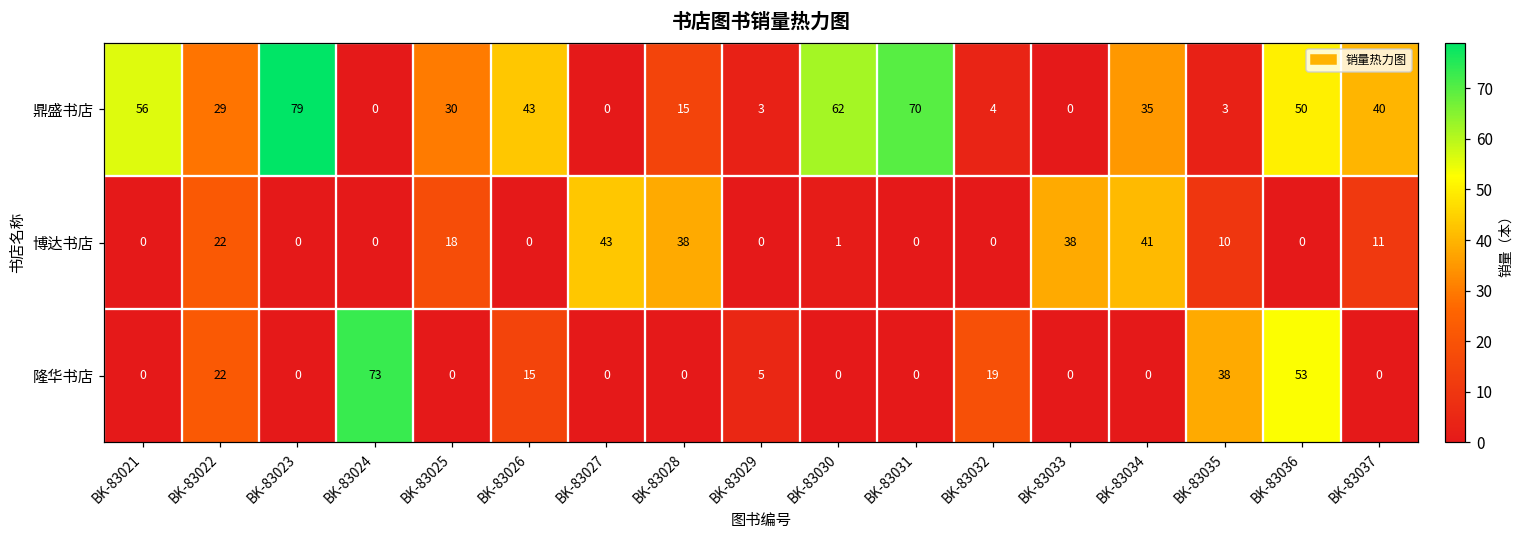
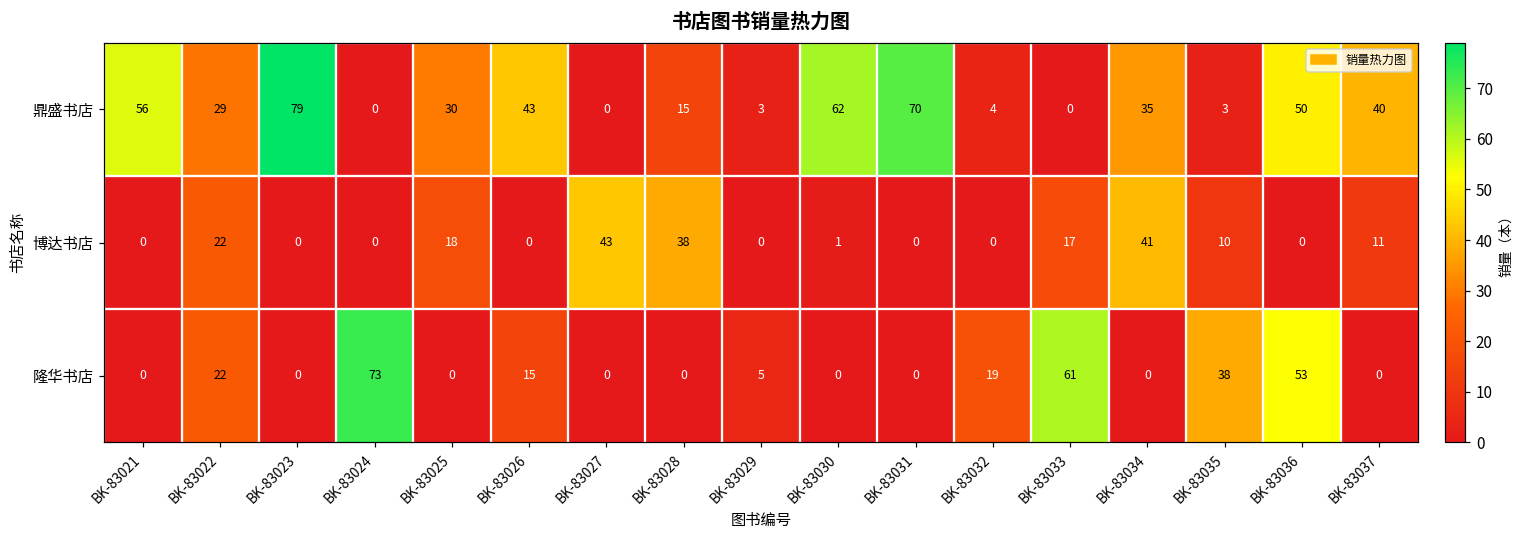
  {
    "鼎盛书店": {
      "BK-83021": 56,
      "BK-83022": 29,
      "BK-83023": 79,
      "BK-83024": 0,
      "BK-83025": 30,
      "BK-83026": 43,
      "BK-83027": 0,
      "BK-83028": 15,
      "BK-83029": 3,
      "BK-83030": 62,
      "BK-83031": 70,
      "BK-83032": 4,
      "BK-83033": 0,
      "BK-83034": 35,
      "BK-83035": 3,
      "BK-83036": 50,
      "BK-83037": 40
    },
    "博达书店": {
      "BK-83021": 0,
      "BK-83022": 22,
      "BK-83023": 0,
      "BK-83024": 0,
      "BK-83025": 18,
      "BK-83026": 0,
      "BK-83027": 43,
      "BK-83028": 38,
      "BK-83029": 0,
      "BK-83030": 1,
      "BK-83031": 0,
      "BK-83032": 0,
-     "BK-83033": 38,
+     "BK-83033": 17,
      "BK-83034": 41,
      "BK-83035": 10,
      "BK-83036": 0,
      "BK-83037": 11
    },
    "隆华书店": {
      "BK-83021": 0,
      "BK-83022": 22,
      "BK-83023": 0,
      "BK-83024": 73,
      "BK-83025": 0,
      "BK-83026": 15,
      "BK-83027": 0,
      "BK-83028": 0,
      "BK-83029": 5,
      "BK-83030": 0,
      "BK-83031": 0,
      "BK-83032": 19,
-     "BK-83033": 0,
+     "BK-83033": 61,
      "BK-83034": 0,
      "BK-83035": 38,
      "BK-83036": 53,
      "BK-83037": 0
    }
  }
